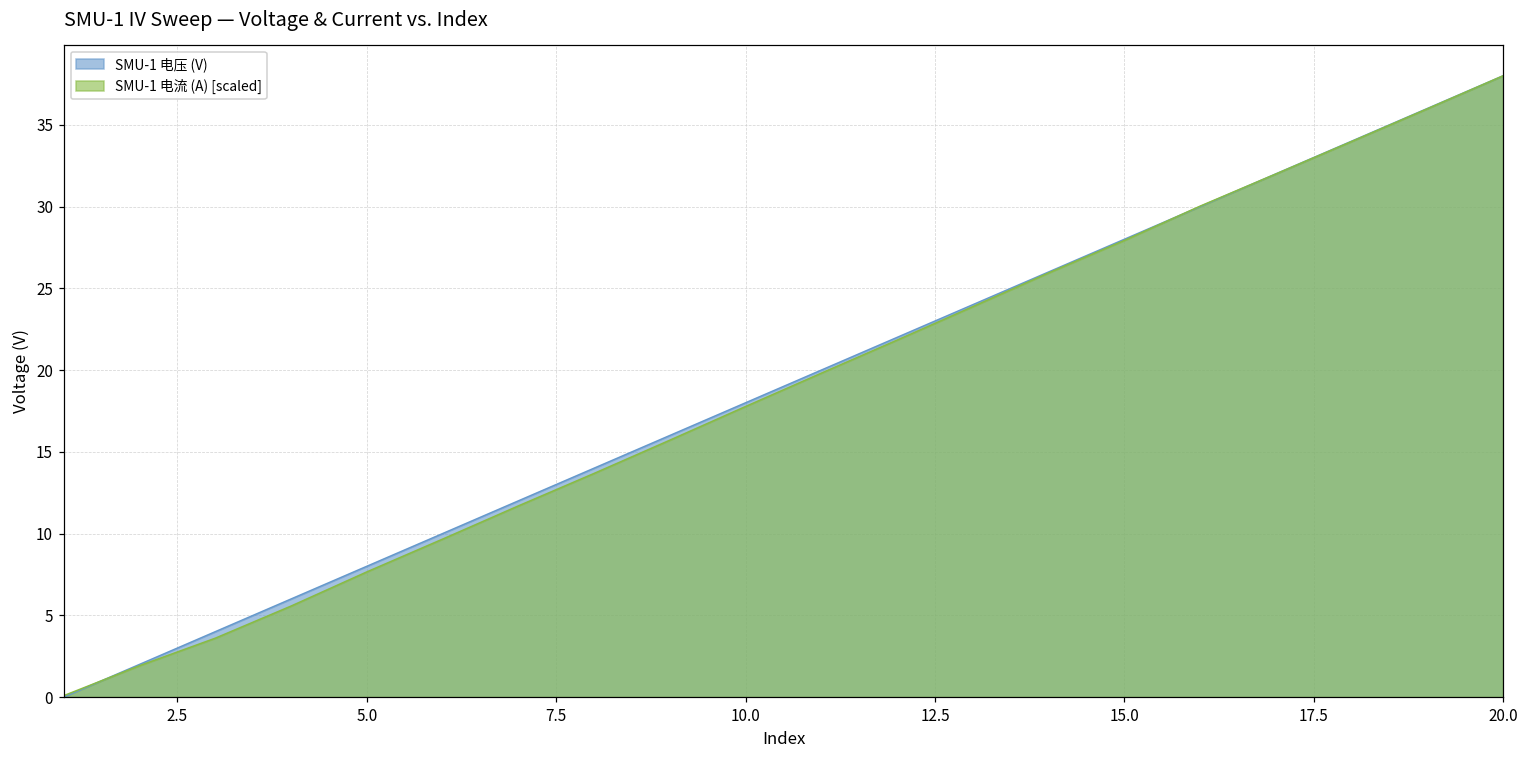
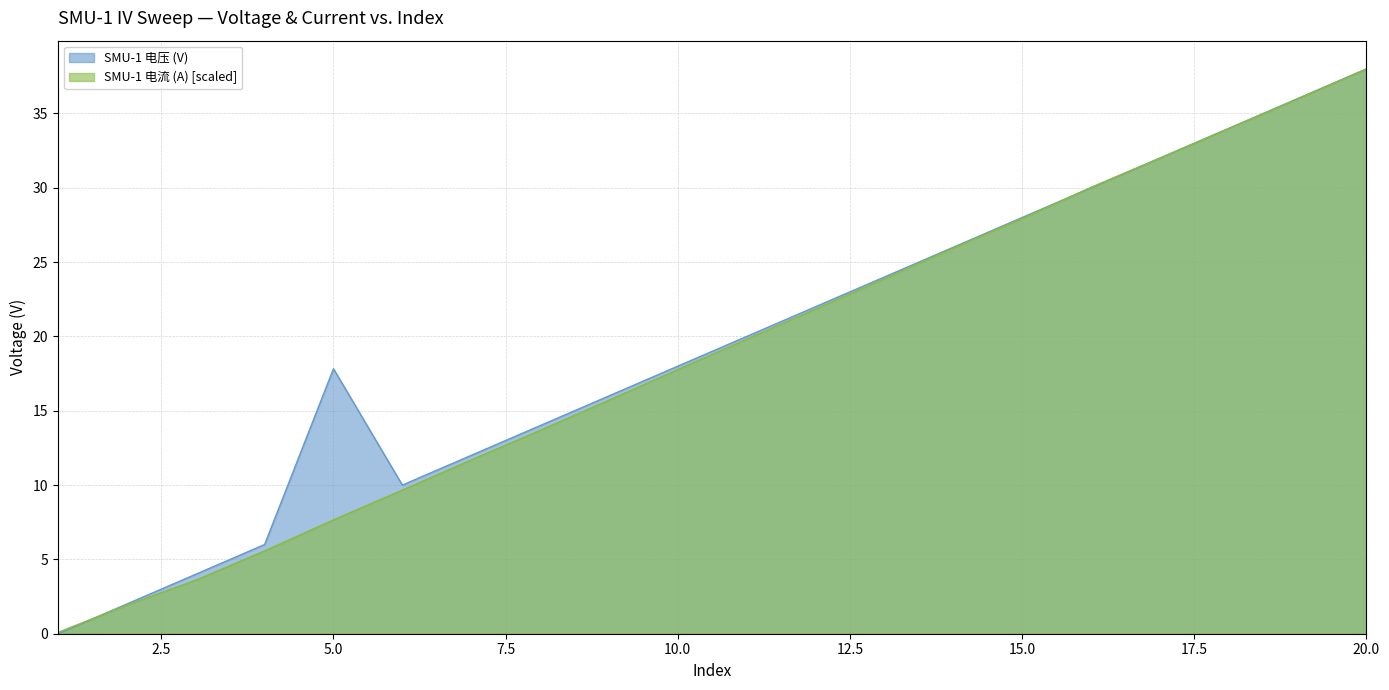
  {
    "SMU-1 电压 (V)": {
-     "5.0": 8.0,
+     "5.0": 17.8,
      "10.0": 18.0
    },
    "SMU-1 电流 (A) [scaled]": {
      "5.0": 7.7,
      "10.0": 17.8
    }
  }
